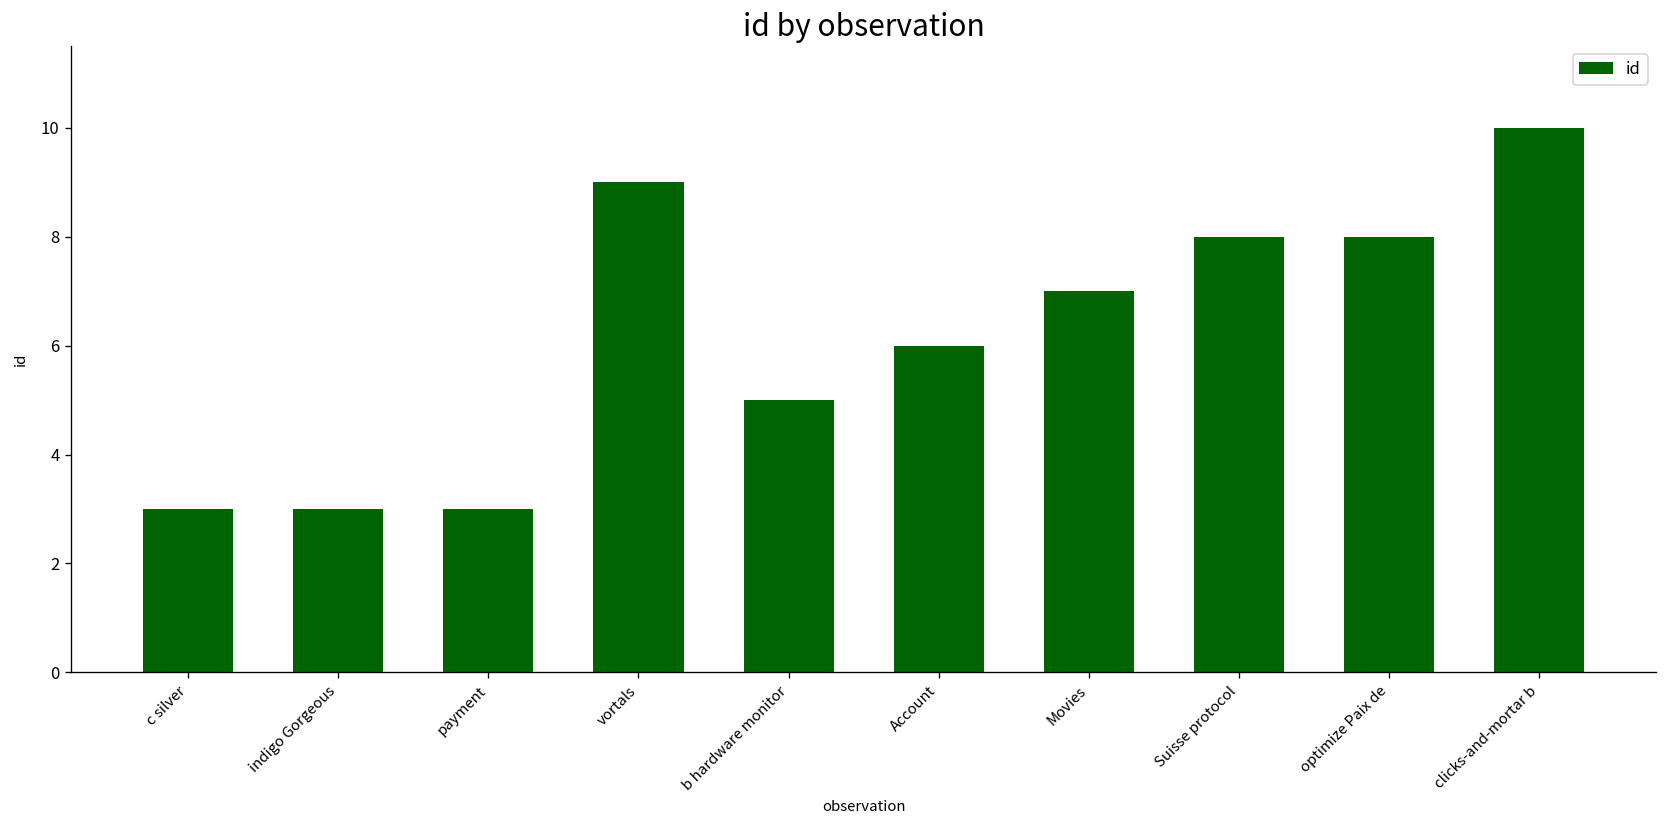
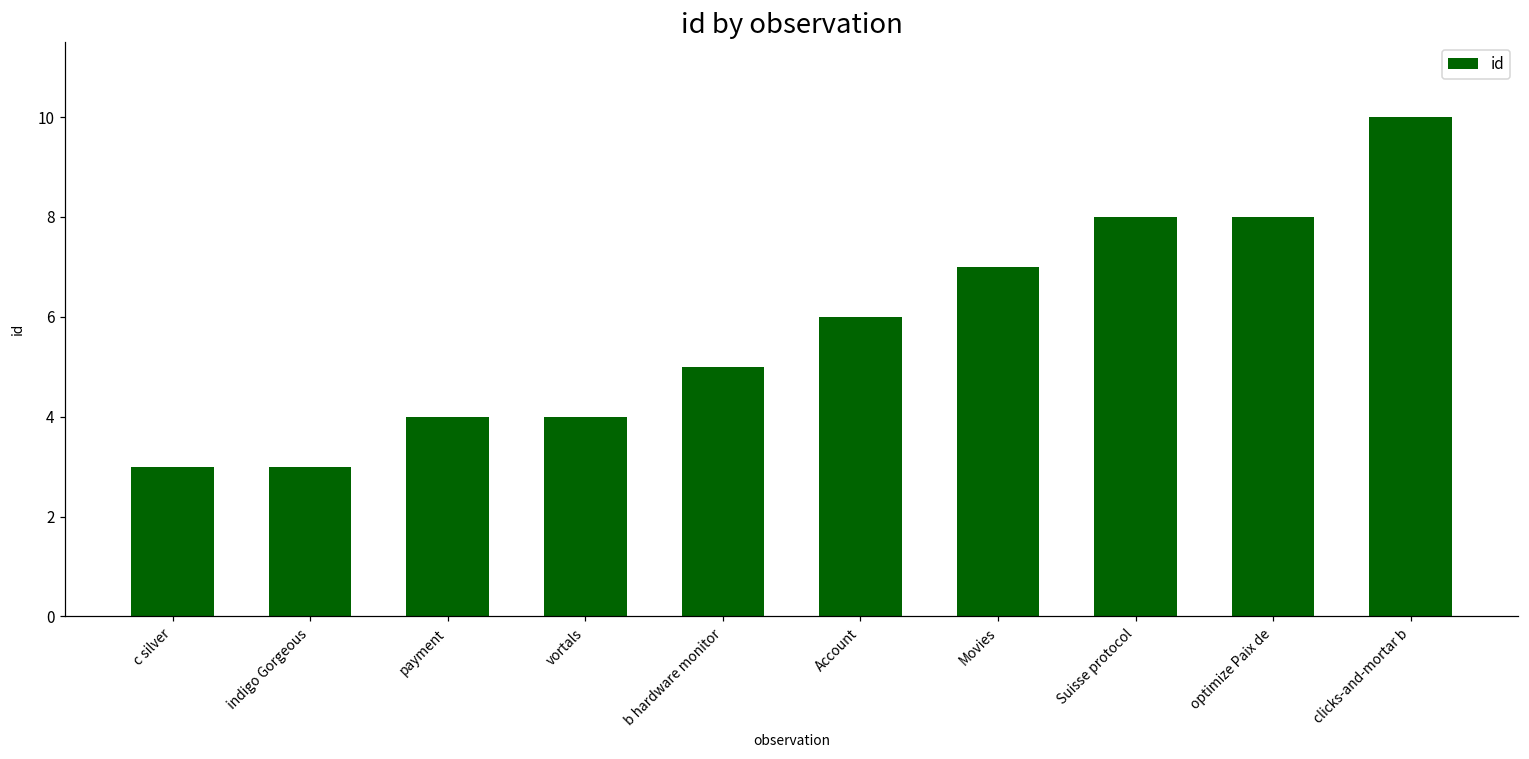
  {
    "c silver": 3,
    "indigo Gorgeous": 3,
-   "payment": 3,
-   "vortals": 9,
+   "payment": 4,
+   "vortals": 4,
    "b hardware monitor": 5,
    "Account": 6,
    "Movies": 7,
    "Suisse protocol": 8,
    "optimize Paix de": 8,
    "clicks-and-mortar b": 10
  }
